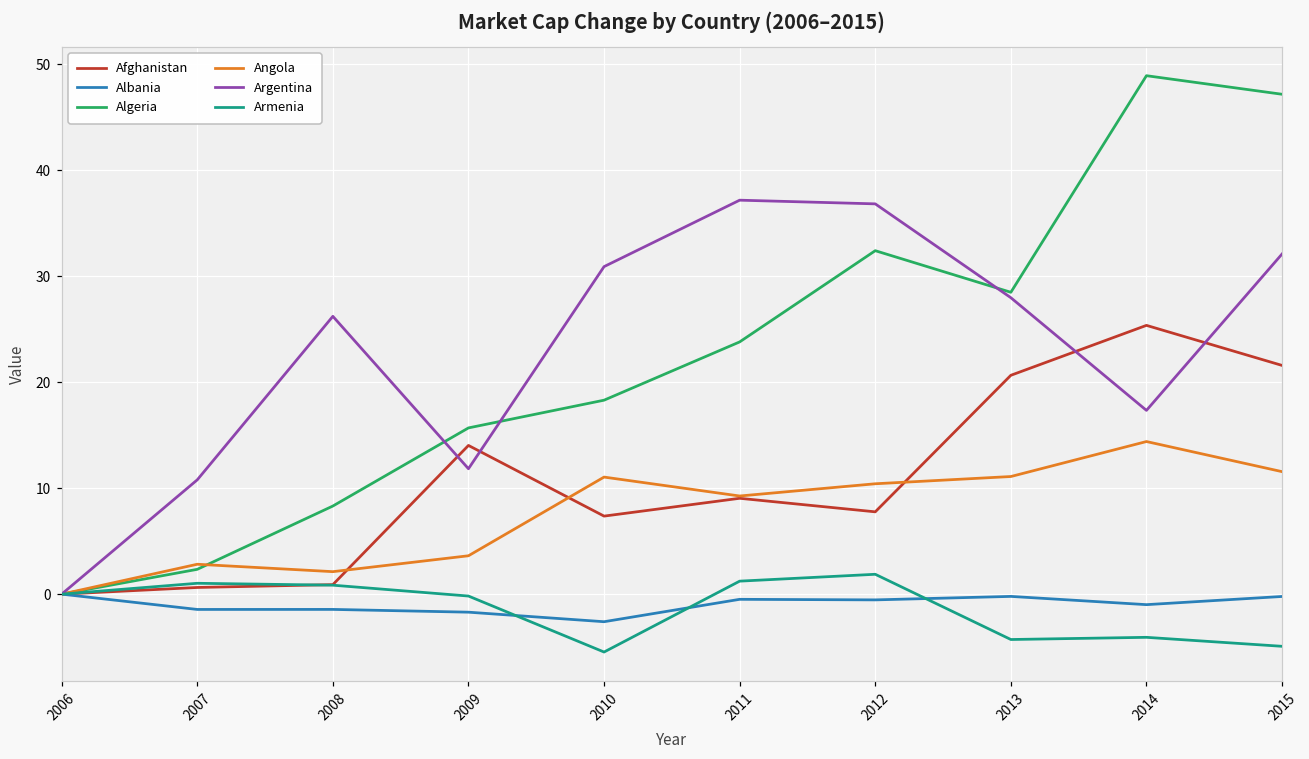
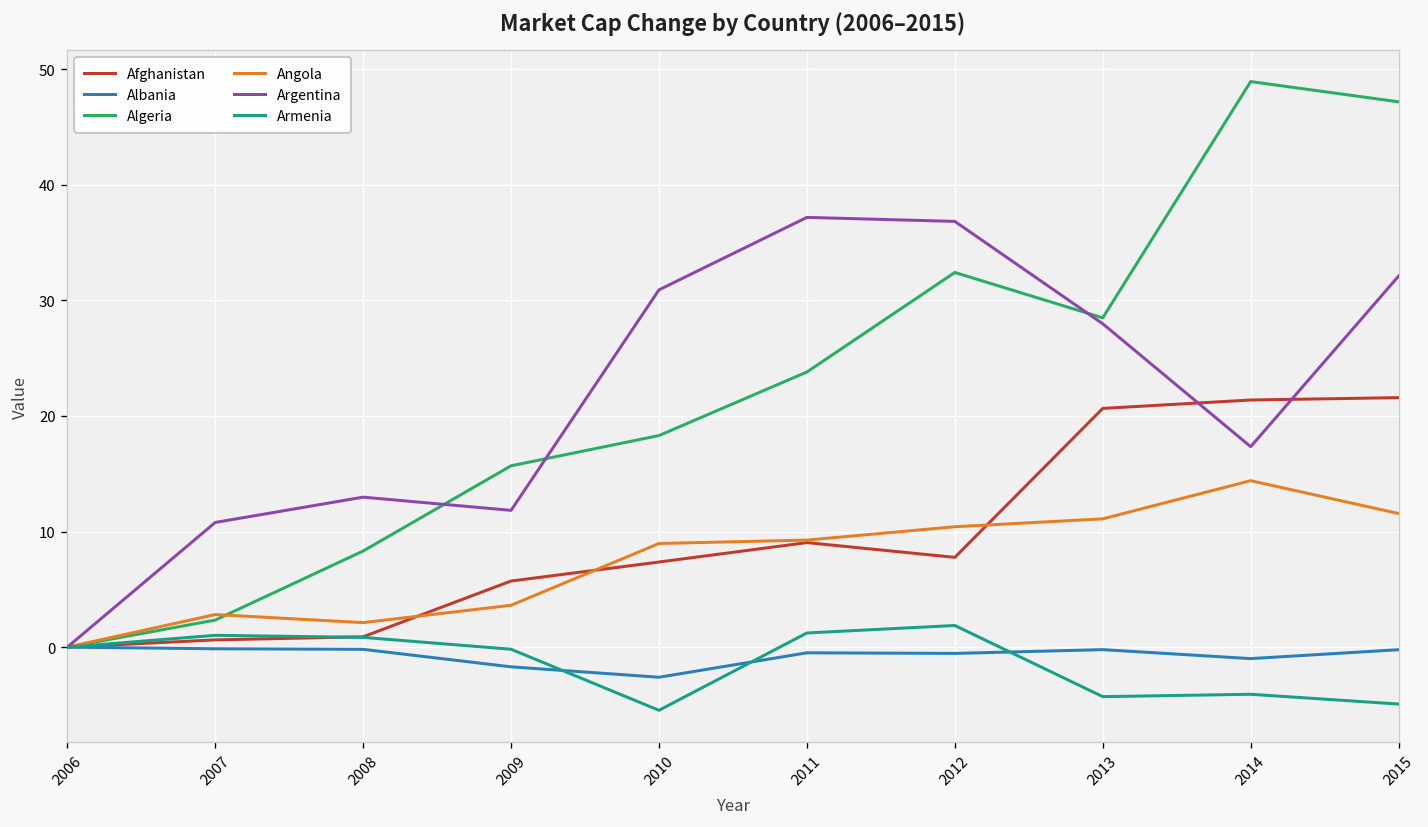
  {
    "Afghanistan": {
      "2007": 1,
-     "2009": 14,
+     "2009": 6,
      "2010": 7,
      "2012": 8,
      "2013": 21,
-     "2014": 25,
+     "2014": 21,
      "2015": 22
    },
    "Albania": {
-     "2007": -1,
-     "2008": -1,
+     "2007": 0,
+     "2008": 0,
      "2009": -2,
      "2010": -3,
      "2011": 0,
      "2012": -1,
      "2013": 0,
      "2014": -1,
      "2015": 0
    },
    "Angola": {
      "2007": 3,
      "2008": 2,
      "2009": 4,
-     "2010": 11,
+     "2010": 9,
      "2012": 10,
      "2013": 11,
      "2014": 14,
      "2015": 12
    },
    "Argentina": {
      "2007": 11,
-     "2008": 26,
+     "2008": 13,
      "2009": 12,
      "2010": 31,
      "2011": 37,
      "2012": 37,
      "2013": 28,
      "2014": 17,
      "2015": 32
    }
  }
